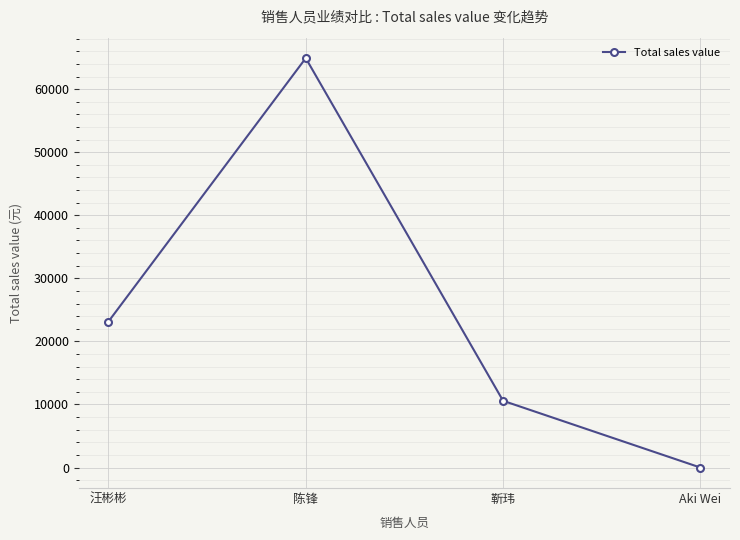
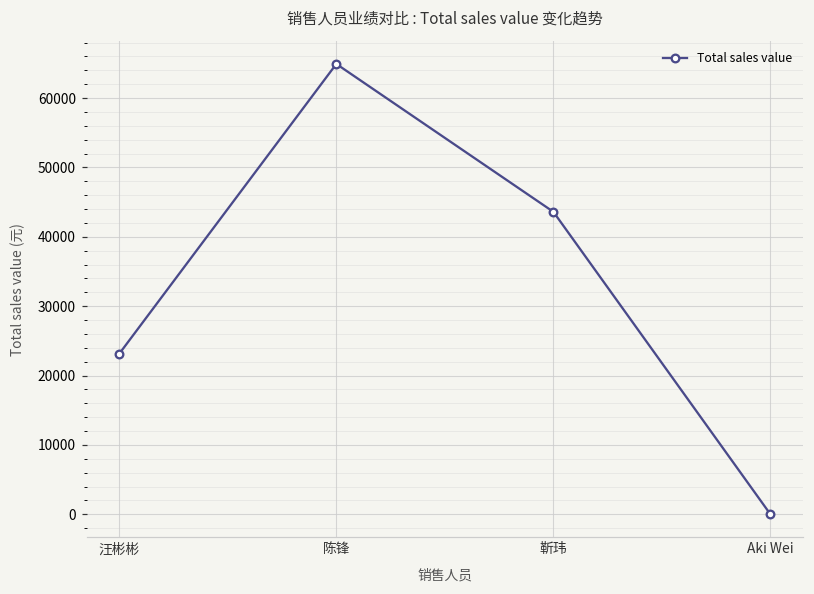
  {
    "汪彬彬": 23000,
    "陈锋": 65000,
-   "靳玮": 11000,
+   "靳玮": 44000,
    "Aki Wei": 0
  }
